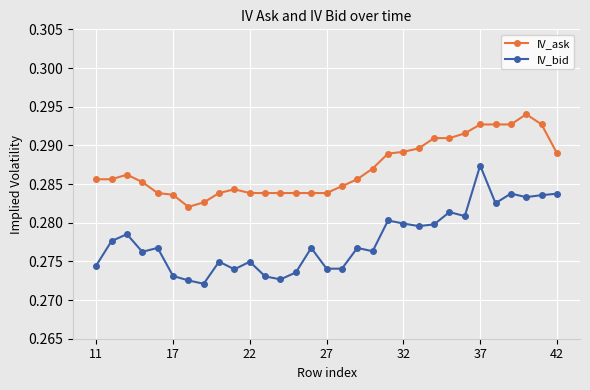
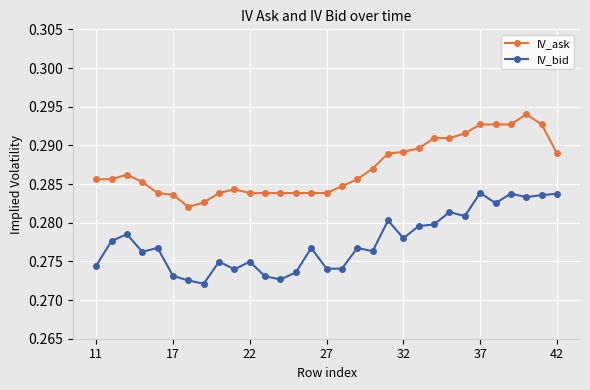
  {
    "IV_ask": {
      "32": 0.289,
      "37": 0.293,
      "42": 0.289
    },
    "IV_bid": {
-     "32": 0.280,
-     "37": 0.287,
+     "32": 0.278,
+     "37": 0.284,
      "42": 0.284
    }
  }
